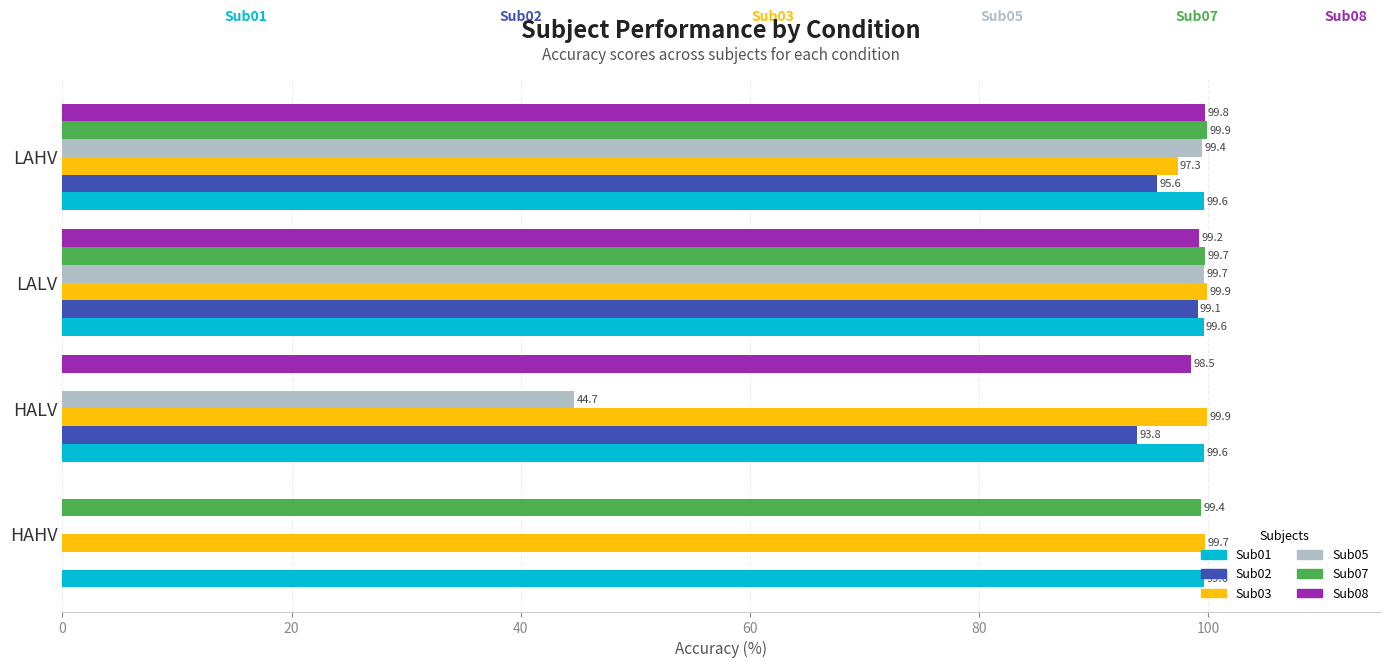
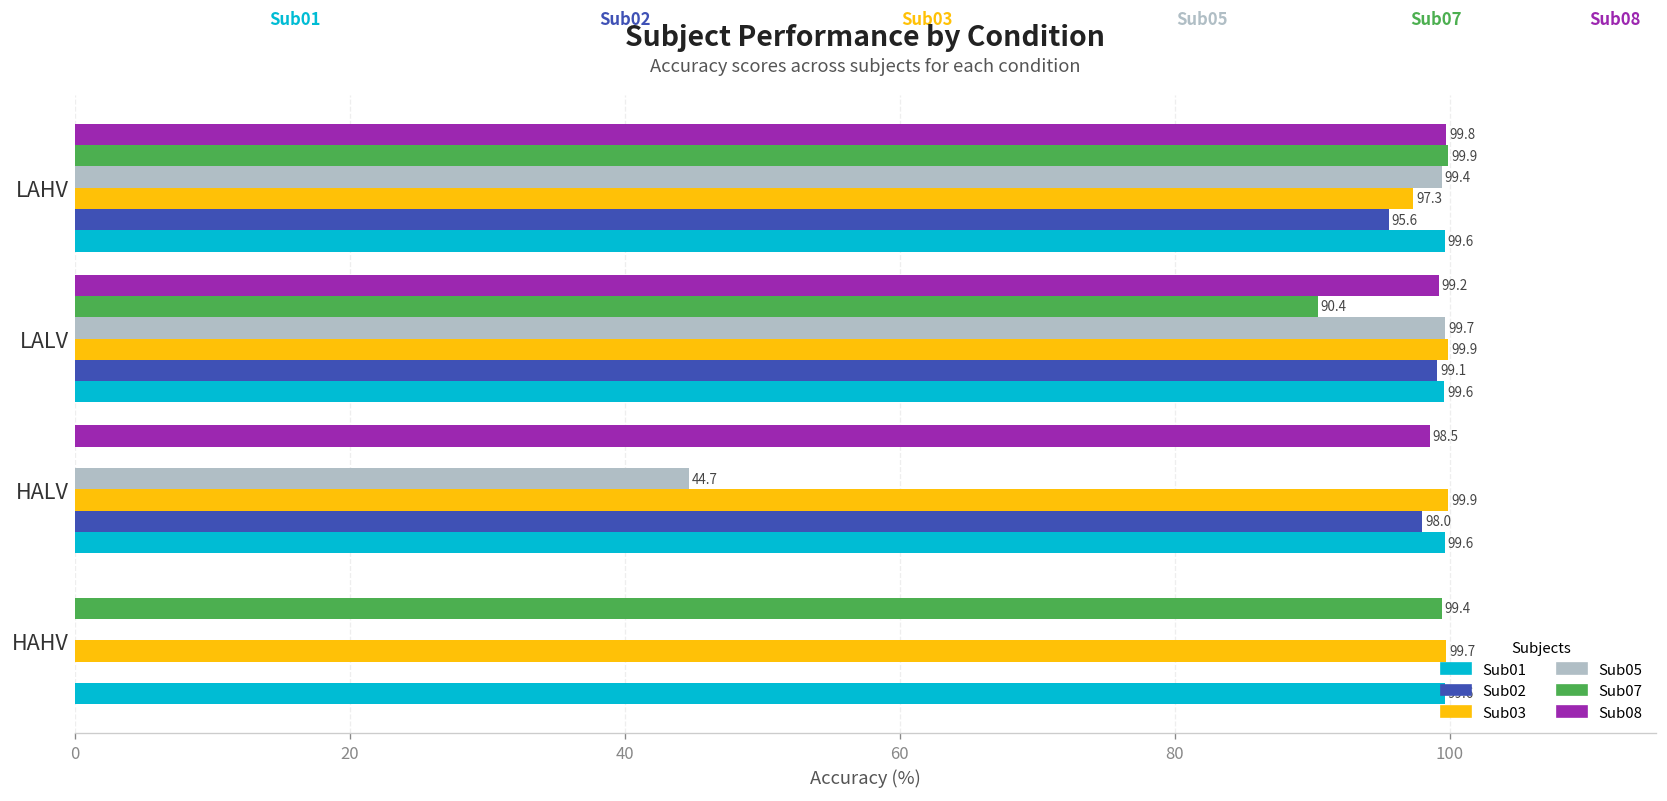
  {
    "Sub01": {
      "LAHV": 99.6,
      "LALV": 99.6,
      "HALV": 99.6,
      "HAHV": 99.6
    },
    "Sub02": {
      "LAHV": 95.6,
      "LALV": 99.1,
-     "HALV": 93.8
+     "HALV": 98.0
    },
    "Sub03": {
      "LAHV": 97.3,
      "LALV": 99.9,
      "HALV": 99.9,
      "HAHV": 99.7
    },
    "Sub05": {
      "LAHV": 99.4,
      "LALV": 99.7,
      "HALV": 44.7
    },
    "Sub07": {
      "LAHV": 99.9,
-     "LALV": 99.7,
+     "LALV": 90.4,
      "HAHV": 99.4
    },
    "Sub08": {
      "LAHV": 99.8,
      "LALV": 99.2,
      "HALV": 98.5
    }
  }
